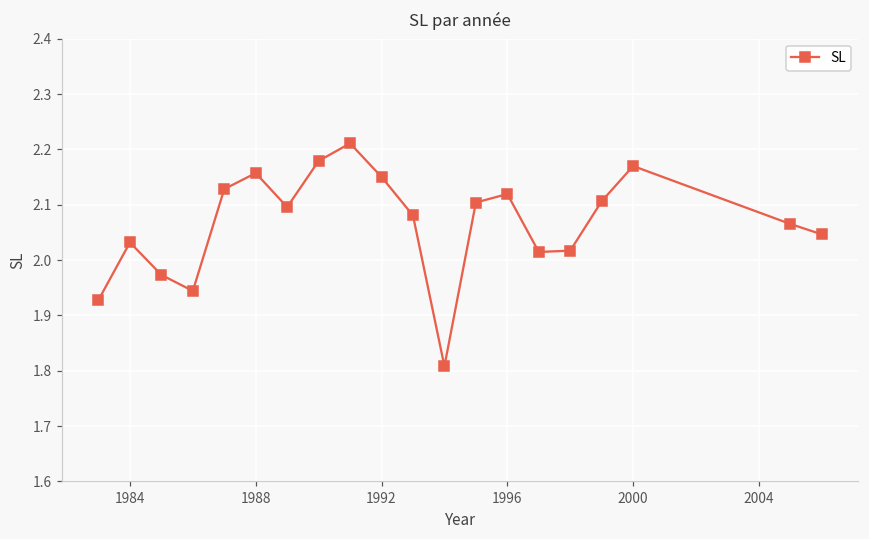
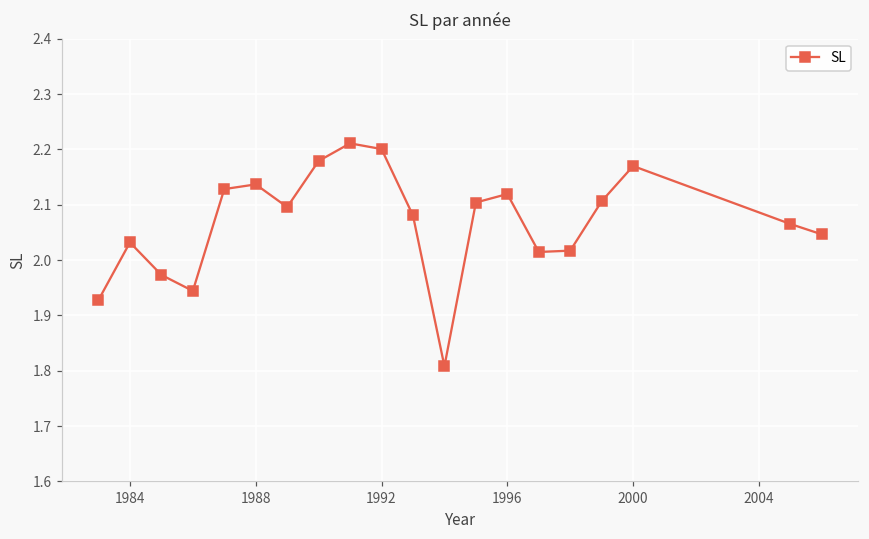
  {
    "1984": 2.03,
-   "1988": 2.16,
-   "1992": 2.15,
+   "1988": 2.14,
+   "1992": 2.20,
    "1996": 2.12,
    "2000": 2.17
  }
